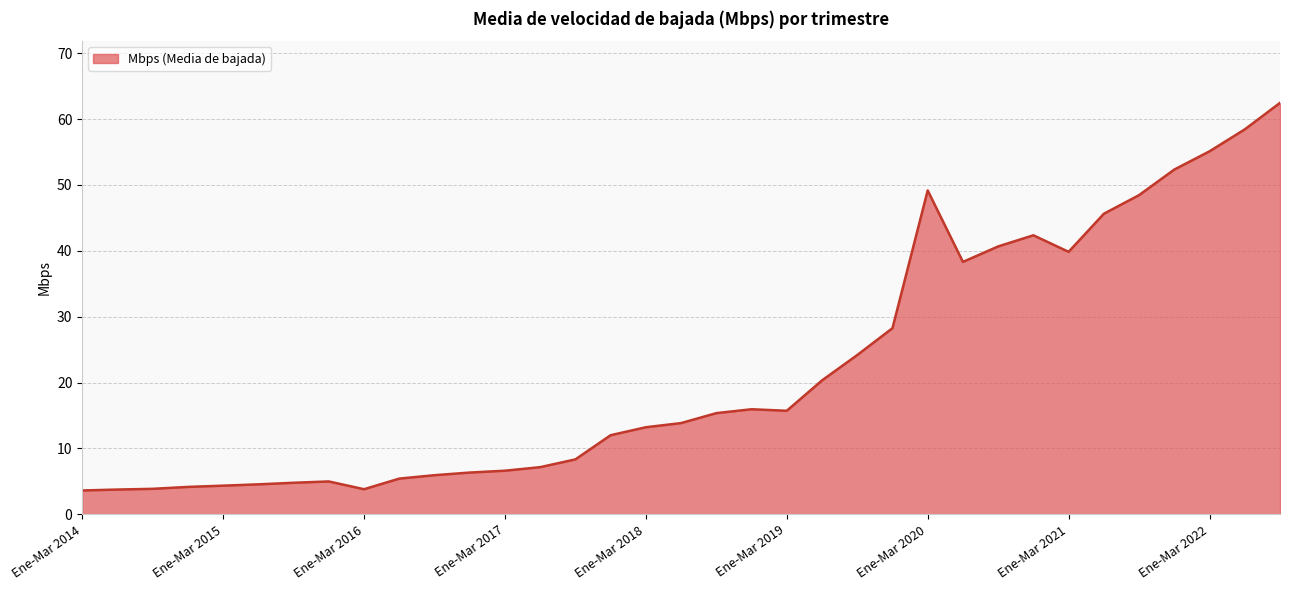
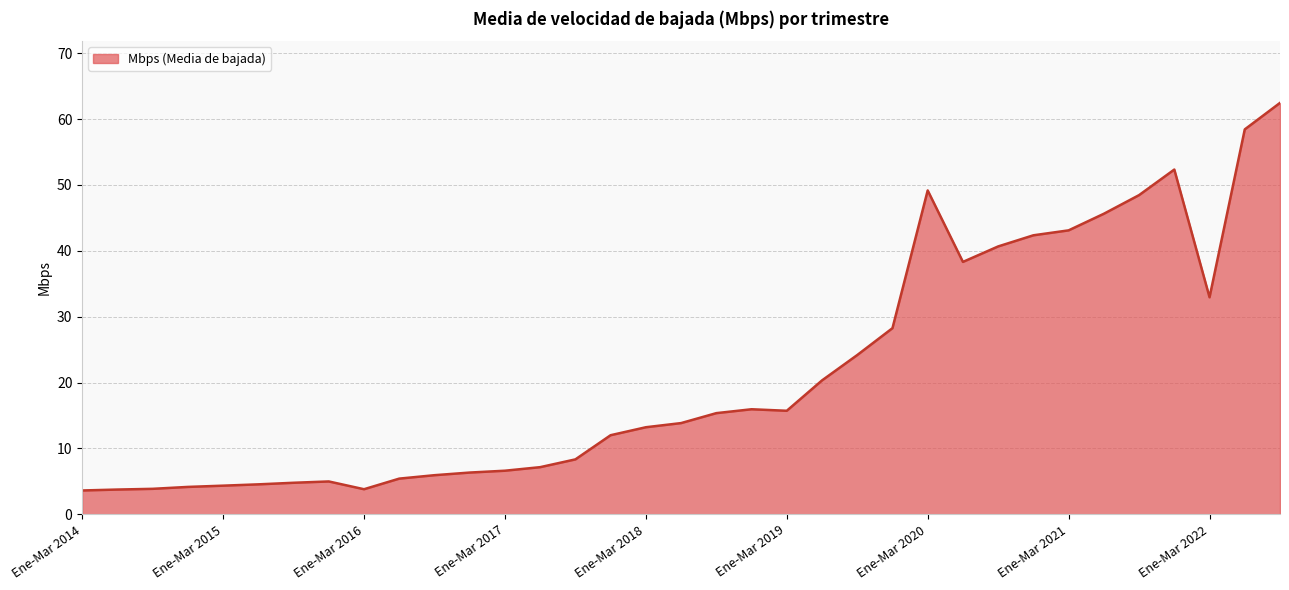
  {
    "Ene-Mar 2014": 4,
    "Ene-Mar 2015": 4,
    "Ene-Mar 2016": 4,
    "Ene-Mar 2017": 7,
    "Ene-Mar 2018": 13,
    "Ene-Mar 2019": 16,
    "Ene-Mar 2020": 49,
-   "Ene-Mar 2021": 40,
-   "Ene-Mar 2022": 55
+   "Ene-Mar 2021": 43,
+   "Ene-Mar 2022": 33
  }
